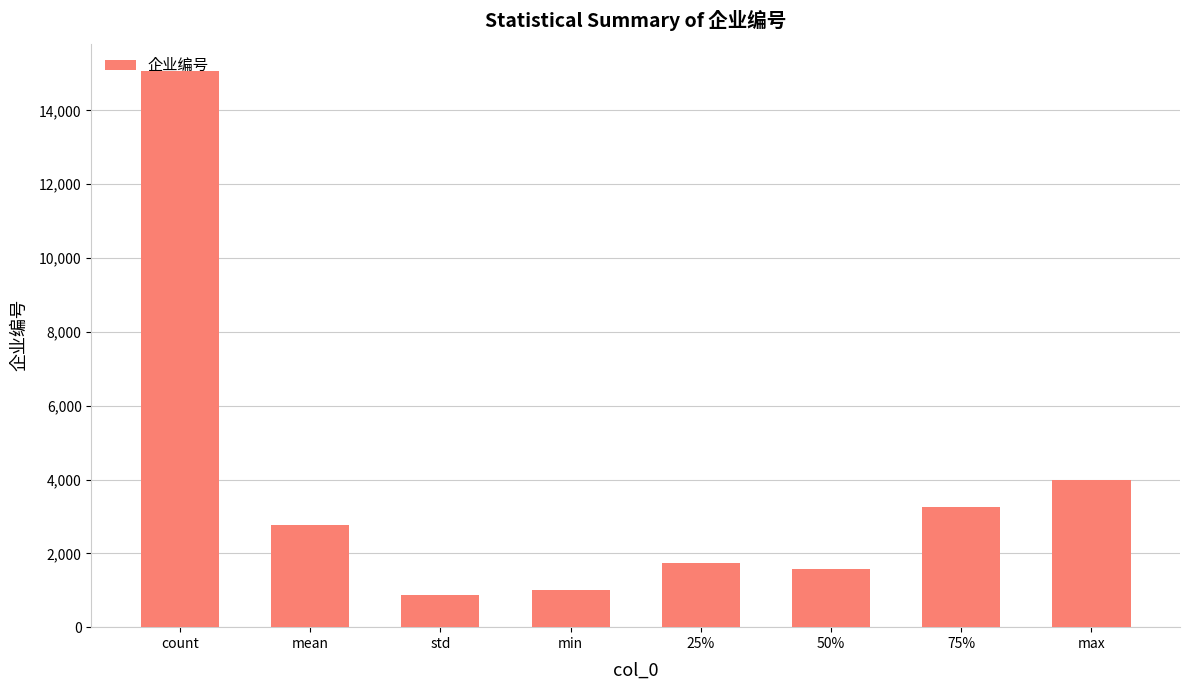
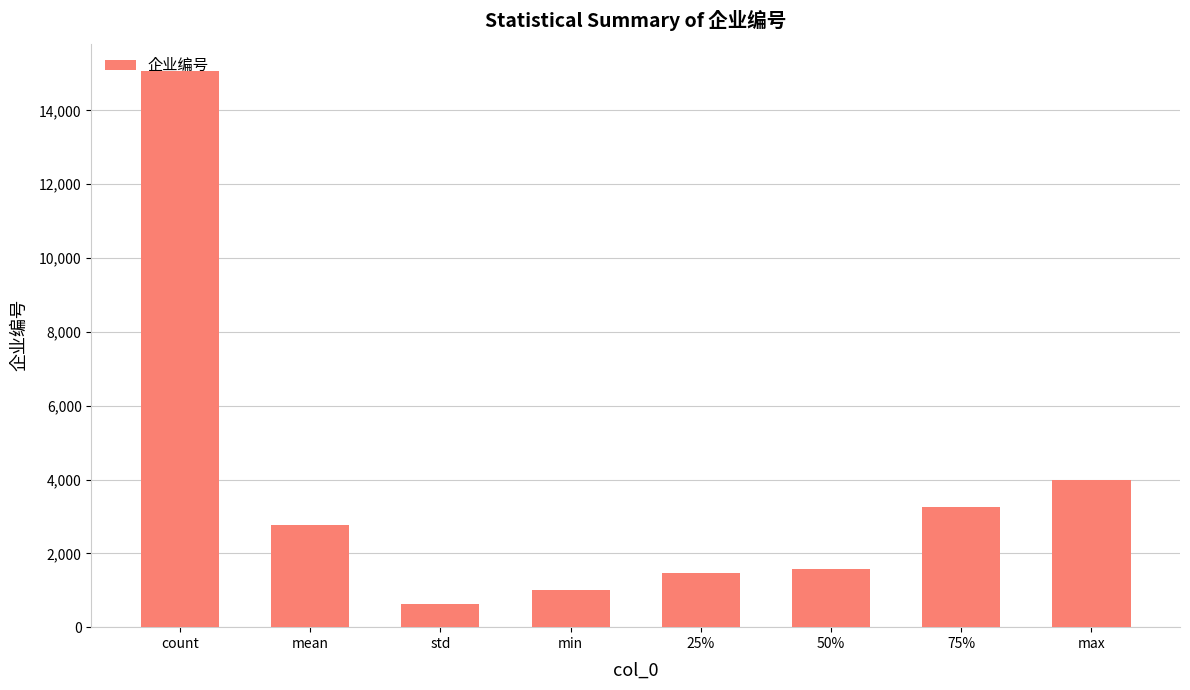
  {
    "count": "15,100",
    "mean": "2,800",
-   "std": "900",
+   "std": "600",
    "min": "1,000",
-   "25%": "1,800",
+   "25%": "1,500",
    "50%": "1,600",
    "75%": "3,200",
    "max": "4,000"
  }
